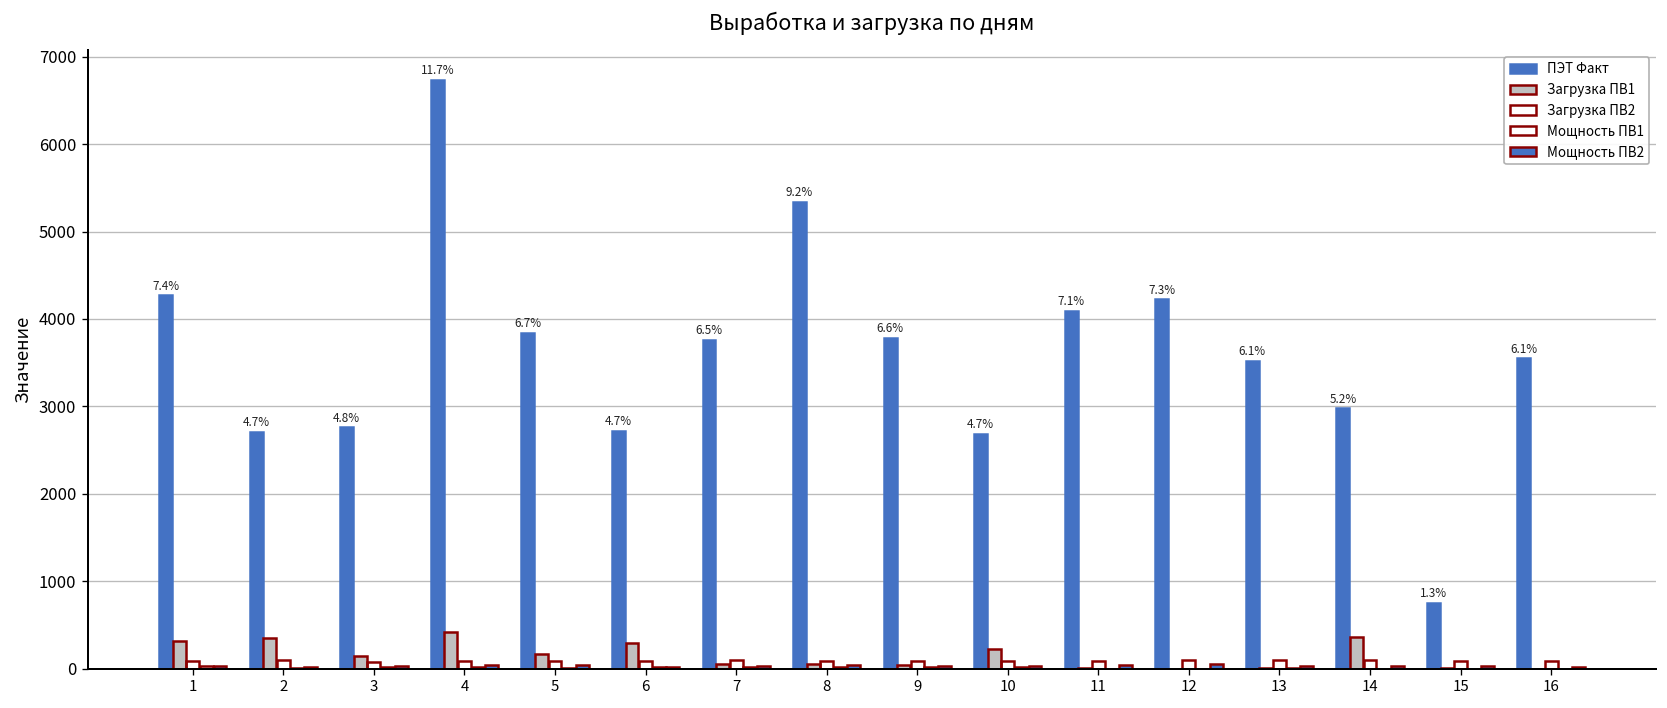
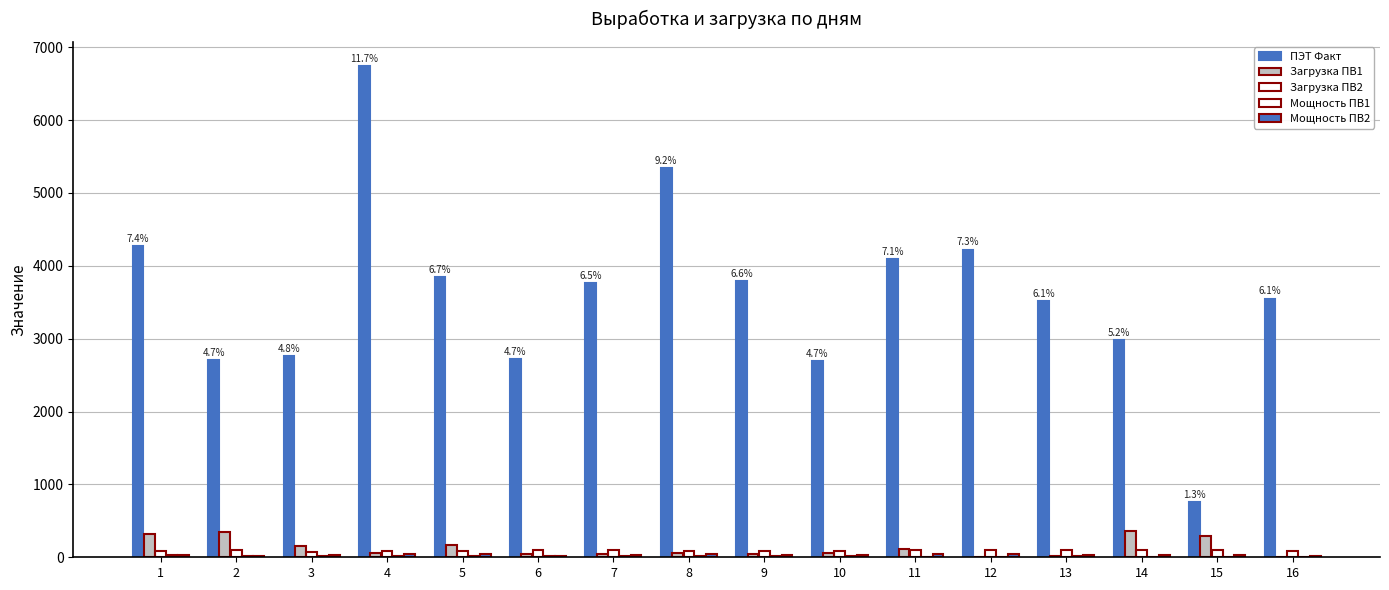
  {
    "Загрузка ПВ1": {
      "1": 300,
      "2": 400,
      "3": 100,
-     "4": 400,
+     "4": 100,
      "5": 200,
-     "6": 300,
+     "6": 0,
      "7": 100,
      "8": 100,
      "9": 0,
-     "10": 200,
-     "11": 0,
+     "10": 100,
+     "11": 100,
      "12": 0,
      "14": 400,
-     "15": 0,
+     "15": 300,
      "16": 0
    }
  }
